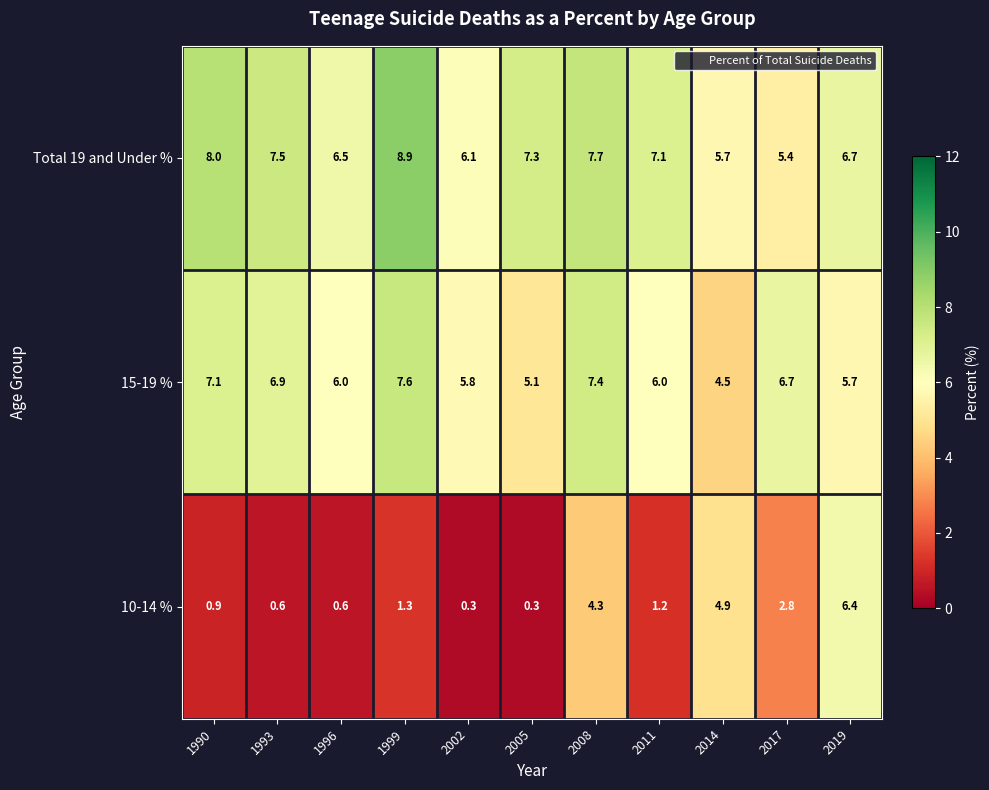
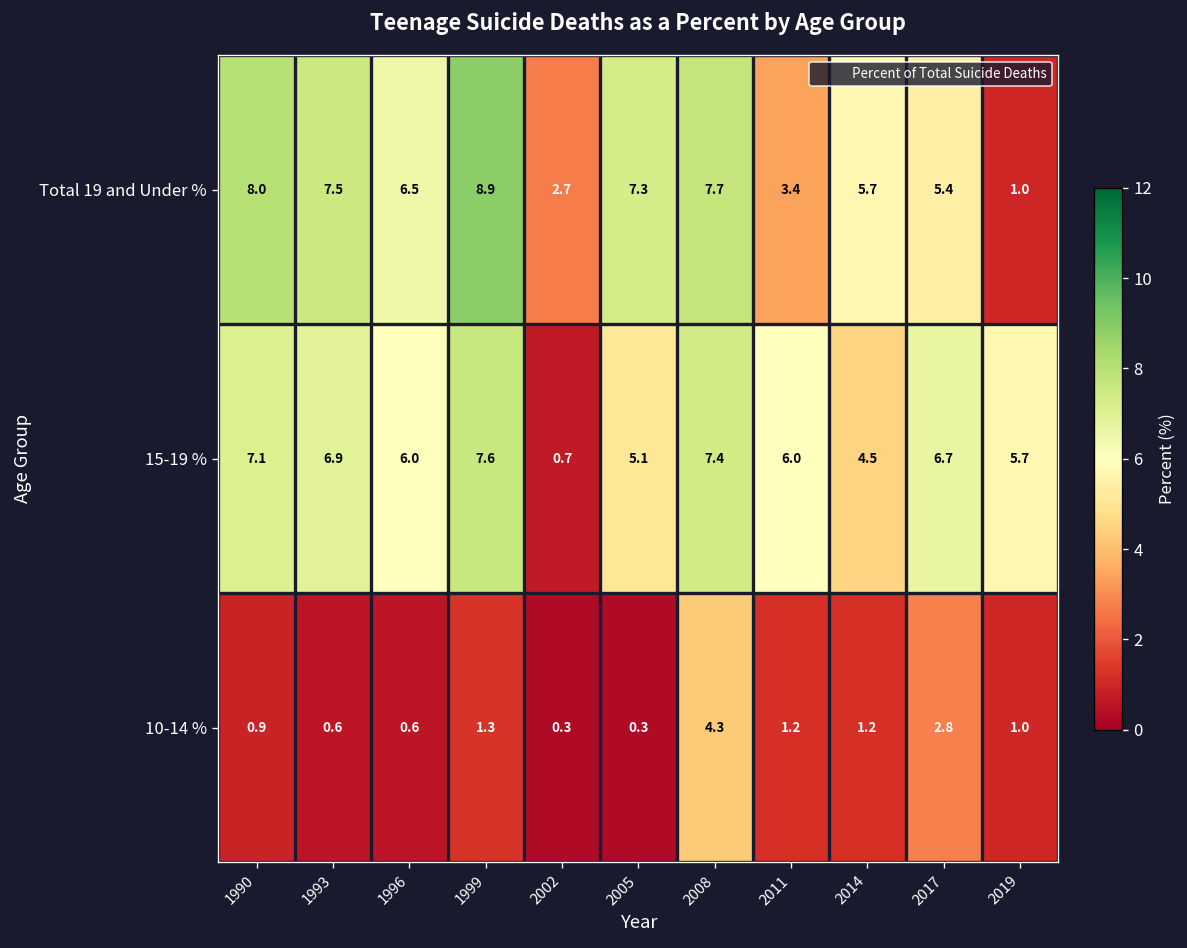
  {
    "Total 19 and Under %": {
      "1990": 8.0,
      "1993": 7.5,
      "1996": 6.5,
      "1999": 8.9,
-     "2002": 6.1,
+     "2002": 2.7,
      "2005": 7.3,
      "2008": 7.7,
-     "2011": 7.1,
+     "2011": 3.4,
      "2014": 5.7,
      "2017": 5.4,
-     "2019": 6.7
+     "2019": 1.0
    },
    "15-19 %": {
      "1990": 7.1,
      "1993": 6.9,
      "1996": 6.0,
      "1999": 7.6,
-     "2002": 5.8,
+     "2002": 0.7,
      "2005": 5.1,
      "2008": 7.4,
      "2011": 6.0,
      "2014": 4.5,
      "2017": 6.7,
      "2019": 5.7
    },
    "10-14 %": {
      "1990": 0.9,
      "1993": 0.6,
      "1996": 0.6,
      "1999": 1.3,
      "2002": 0.3,
      "2005": 0.3,
      "2008": 4.3,
      "2011": 1.2,
-     "2014": 4.9,
+     "2014": 1.2,
      "2017": 2.8,
-     "2019": 6.4
+     "2019": 1.0
    }
  }
